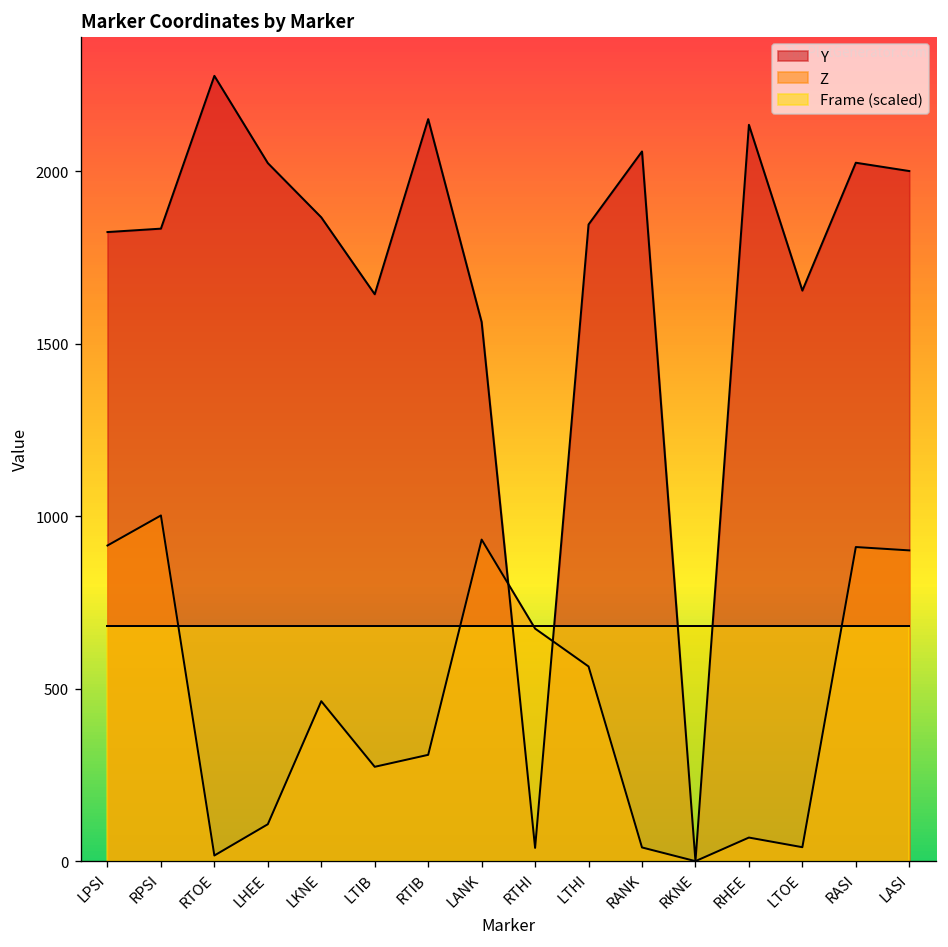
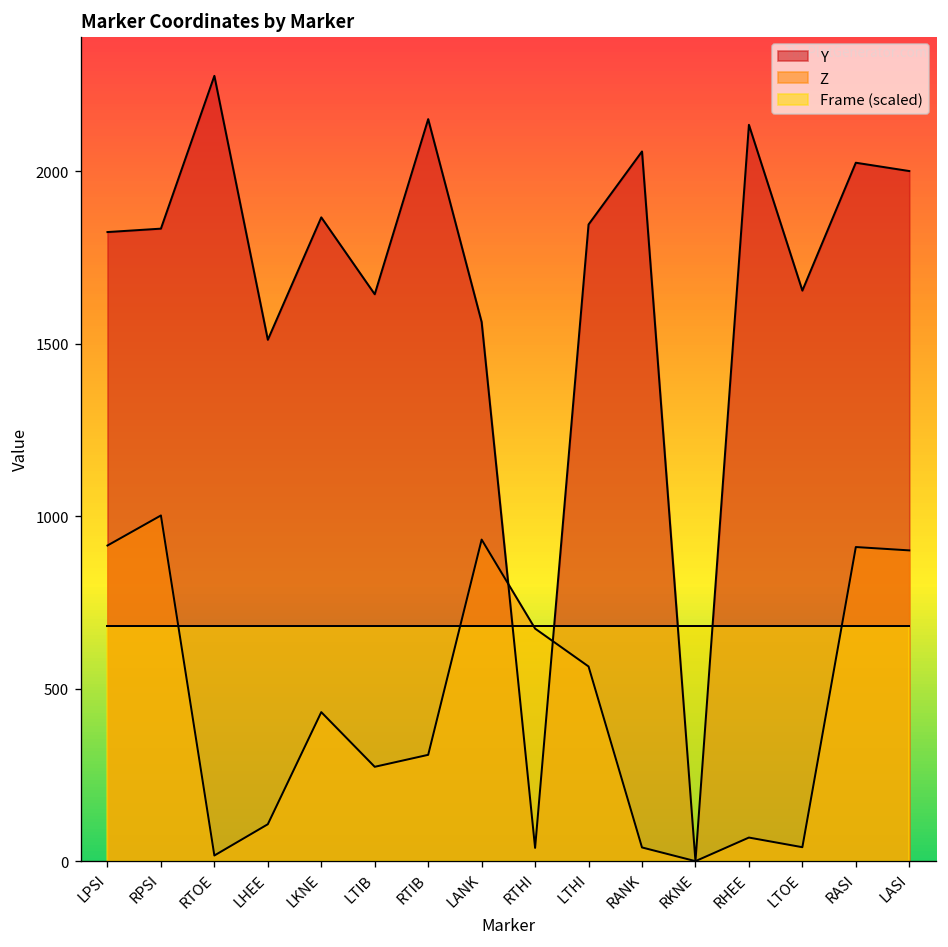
  {
    "Y": {
      "LPSI": 1820,
      "RPSI": 1830,
      "RTOE": 2280,
-     "LHEE": 2020,
+     "LHEE": 1510,
      "LKNE": 1870,
      "LTIB": 1640,
      "RTIB": 2150,
      "LANK": 1560,
      "RTHI": 40,
      "LTHI": 1850,
      "RANK": 2060,
      "RHEE": 2140,
      "LTOE": 1650,
      "RASI": 2030,
      "LASI": 2000
    },
    "Z": {
      "LPSI": 920,
      "RPSI": 1000,
      "RTOE": 20,
      "LHEE": 110,
-     "LKNE": 460,
+     "LKNE": 430,
      "LTIB": 270,
      "RTIB": 310,
      "LANK": 930,
      "RTHI": 670,
      "LTHI": 560,
      "RANK": 40,
      "RHEE": 70,
      "LTOE": 40,
      "RASI": 910,
      "LASI": 900
    },
    "Frame (scaled)": {
      "LPSI": 680,
      "RPSI": 680,
      "RTOE": 680,
      "LHEE": 680,
      "LKNE": 680,
      "LTIB": 680,
      "RTIB": 680,
      "LANK": 680,
      "RTHI": 680,
      "LTHI": 680,
      "RANK": 680,
      "RKNE": 680,
      "RHEE": 680,
      "LTOE": 680,
      "RASI": 680,
      "LASI": 680
    }
  }
